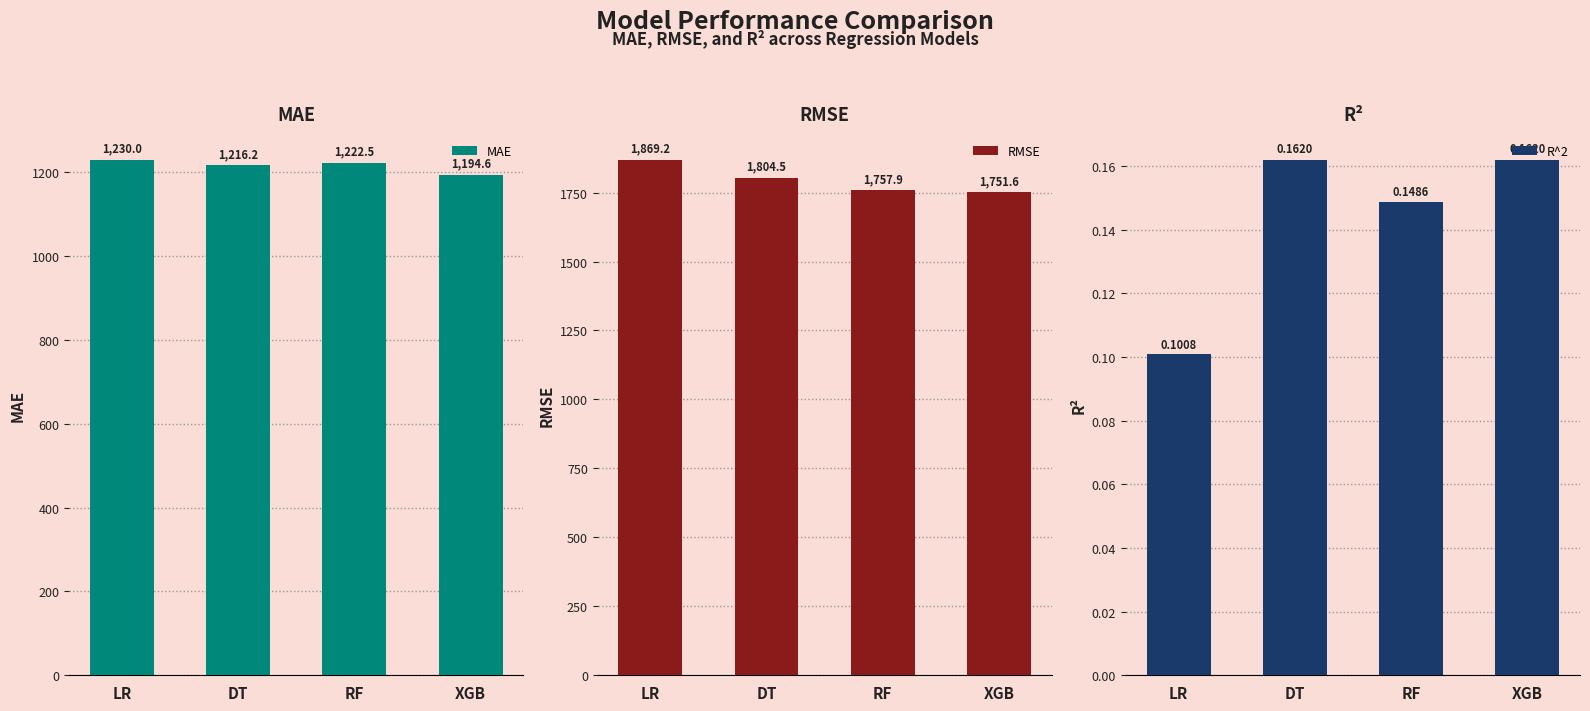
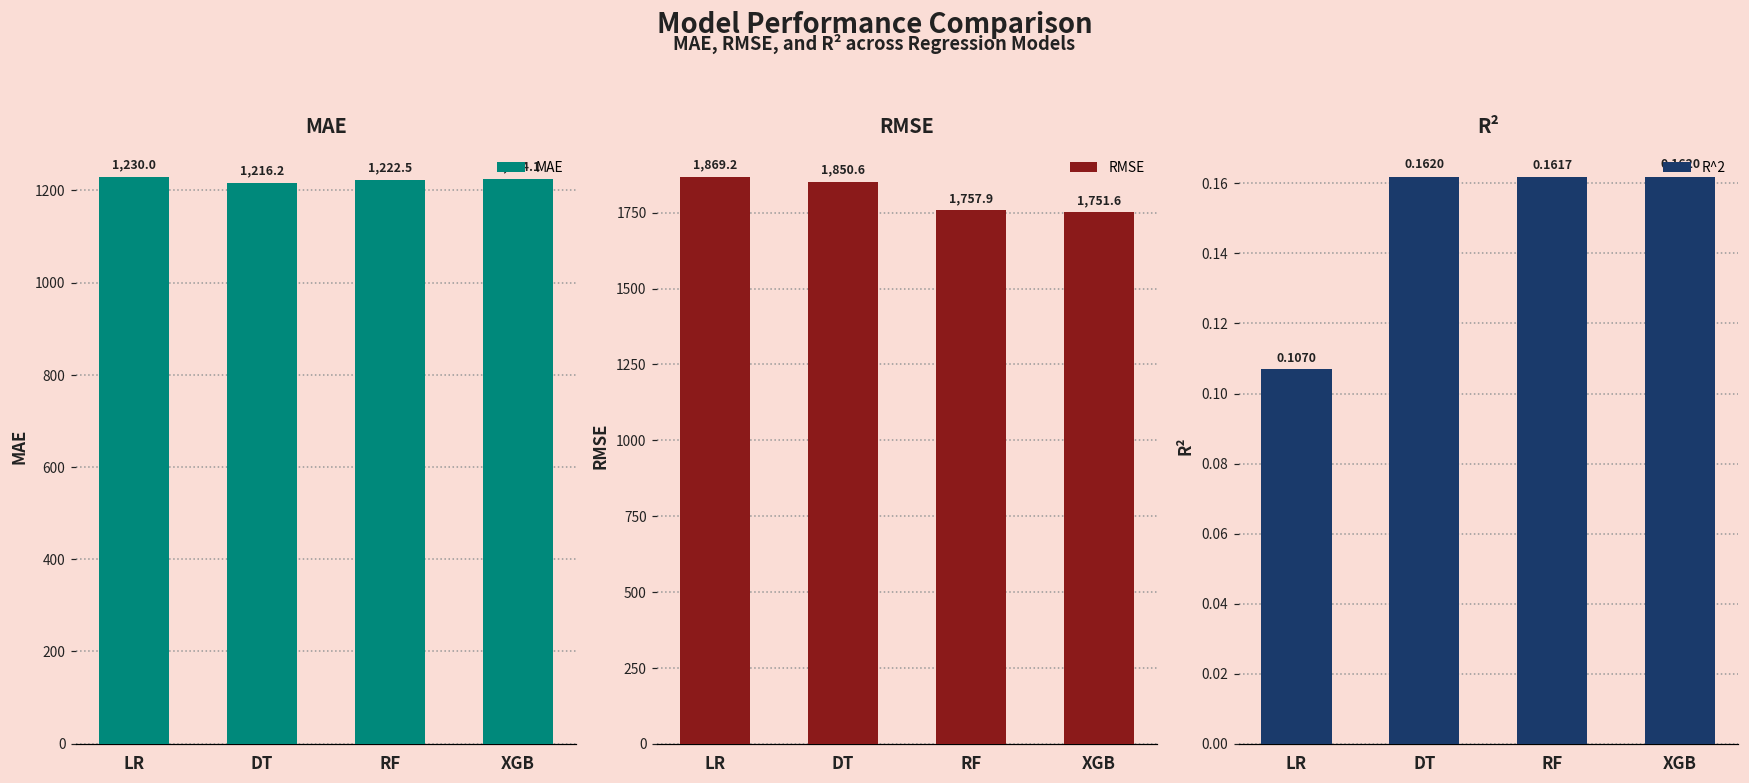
  {
    "MAE": {
      "LR": "1,230.0",
      "DT": "1,216.2",
      "RF": "1,222.5",
-     "XGB": "1,194.6"
+     "XGB": "1,224.1"
    },
    "RMSE": {
      "LR": "1,869.2",
-     "DT": "1,804.5",
+     "DT": "1,850.6",
      "RF": "1,757.9",
      "XGB": "1,751.6"
    },
    "R²": {
-     "LR": "0.1008",
+     "LR": "0.1070",
      "DT": "0.1620",
-     "RF": "0.1486",
+     "RF": "0.1617",
      "XGB": "0.1620"
    }
  }
